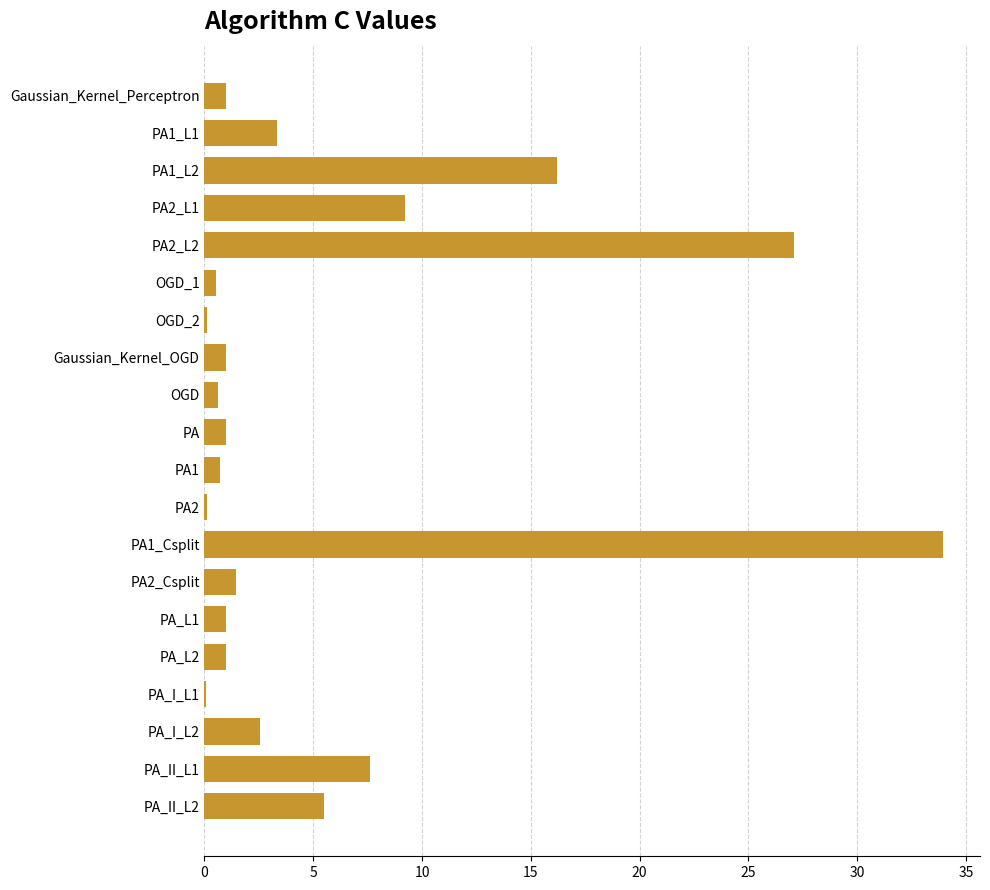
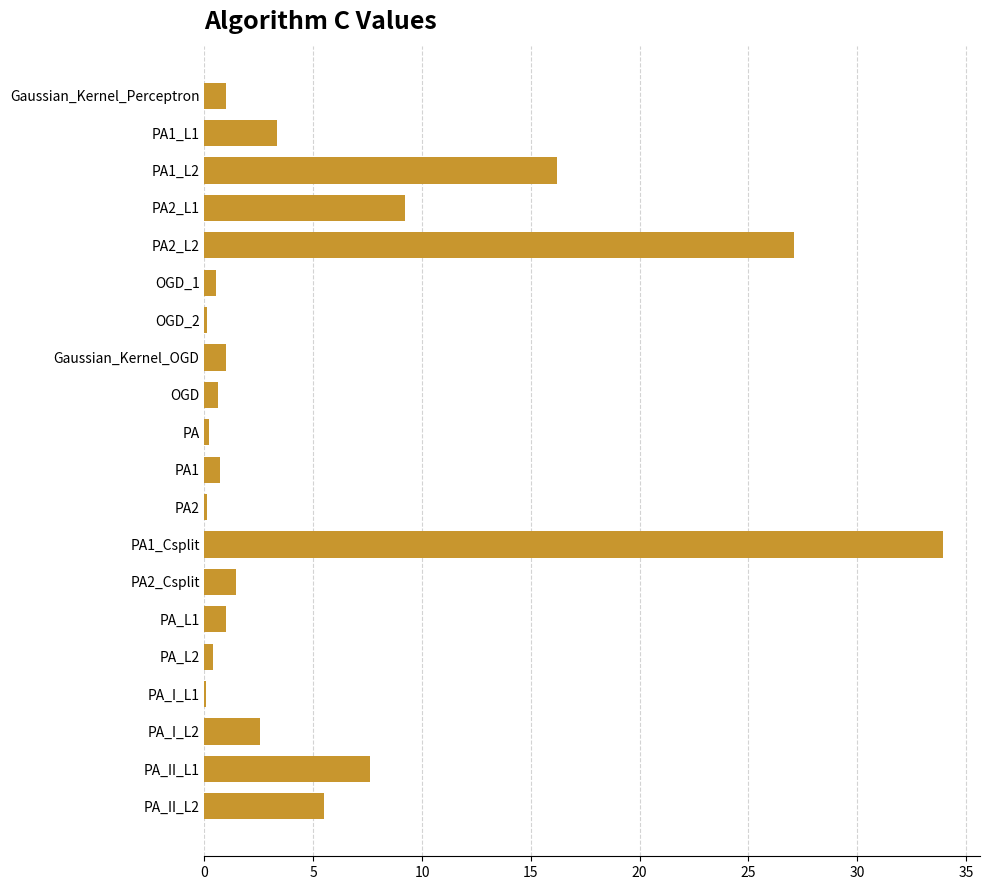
  {
    "Gaussian_Kernel_Perceptron": 1.0,
    "PA1_L1": 3.3,
    "PA1_L2": 16.2,
    "PA2_L1": 9.2,
    "PA2_L2": 27.1,
    "OGD_1": 0.5,
    "Gaussian_Kernel_OGD": 1.0,
    "OGD": 0.6,
-   "PA": 1.0,
+   "PA": 0.2,
    "PA1": 0.7,
    "PA1_Csplit": 34.0,
    "PA2_Csplit": 1.4,
    "PA_L1": 1.0,
-   "PA_L2": 1.0,
+   "PA_L2": 0.4,
    "PA_I_L2": 2.5,
    "PA_II_L1": 7.6,
    "PA_II_L2": 5.5
  }
